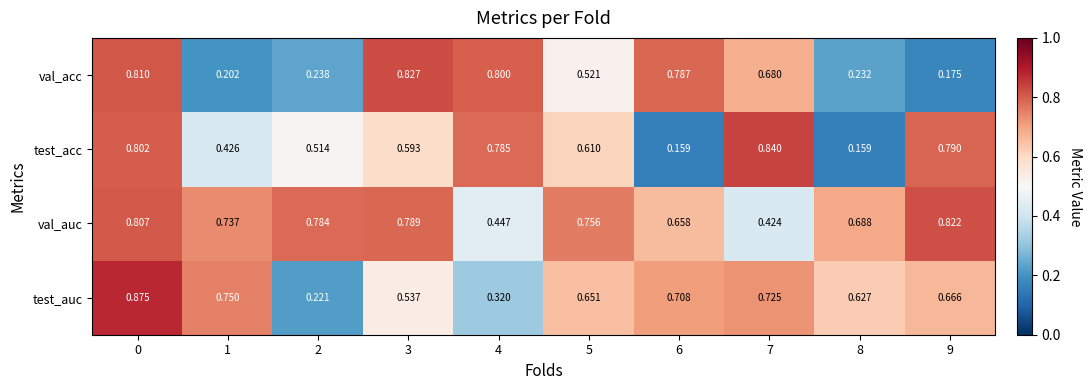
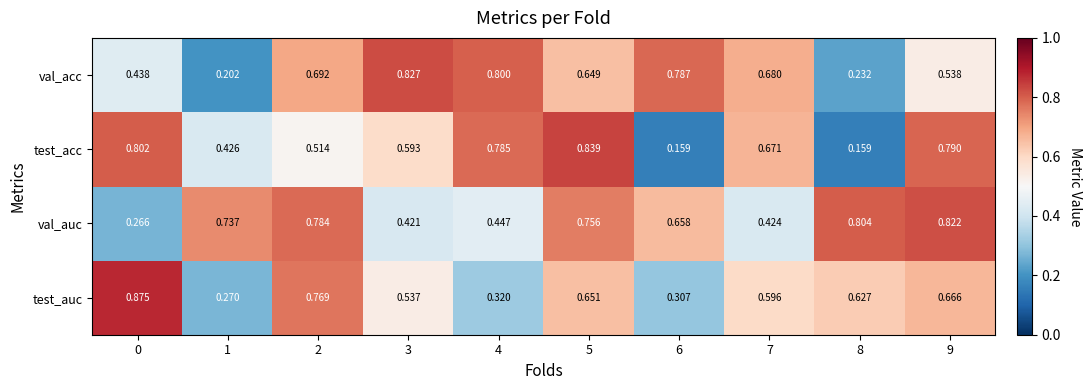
  {
    "val_acc": {
-     "0": 0.810,
+     "0": 0.438,
      "1": 0.202,
-     "2": 0.238,
+     "2": 0.692,
      "3": 0.827,
      "4": 0.800,
-     "5": 0.521,
+     "5": 0.649,
      "6": 0.787,
      "7": 0.680,
      "8": 0.232,
-     "9": 0.175
+     "9": 0.538
    },
    "test_acc": {
      "0": 0.802,
      "1": 0.426,
      "2": 0.514,
      "3": 0.593,
      "4": 0.785,
-     "5": 0.610,
+     "5": 0.839,
      "6": 0.159,
-     "7": 0.840,
+     "7": 0.671,
      "8": 0.159,
      "9": 0.790
    },
    "val_auc": {
-     "0": 0.807,
+     "0": 0.266,
      "1": 0.737,
      "2": 0.784,
-     "3": 0.789,
+     "3": 0.421,
      "4": 0.447,
      "5": 0.756,
      "6": 0.658,
      "7": 0.424,
-     "8": 0.688,
+     "8": 0.804,
      "9": 0.822
    },
    "test_auc": {
      "0": 0.875,
-     "1": 0.750,
-     "2": 0.221,
+     "1": 0.270,
+     "2": 0.769,
      "3": 0.537,
      "4": 0.320,
      "5": 0.651,
-     "6": 0.708,
-     "7": 0.725,
+     "6": 0.307,
+     "7": 0.596,
      "8": 0.627,
      "9": 0.666
    }
  }
